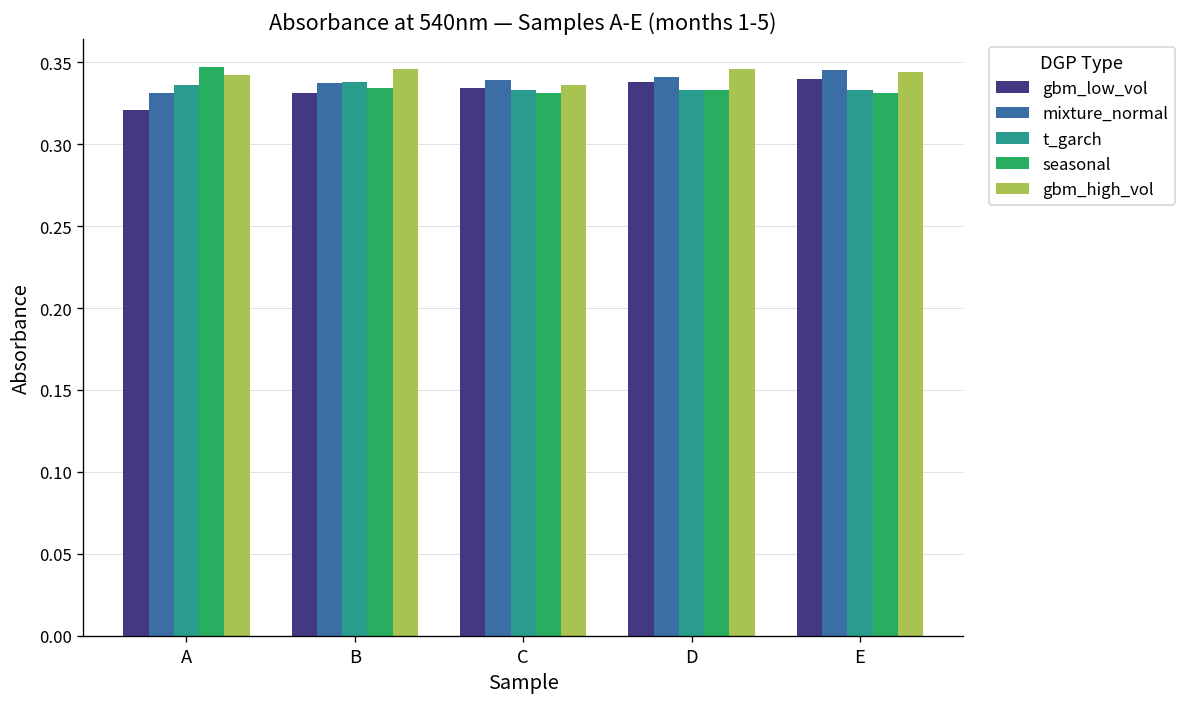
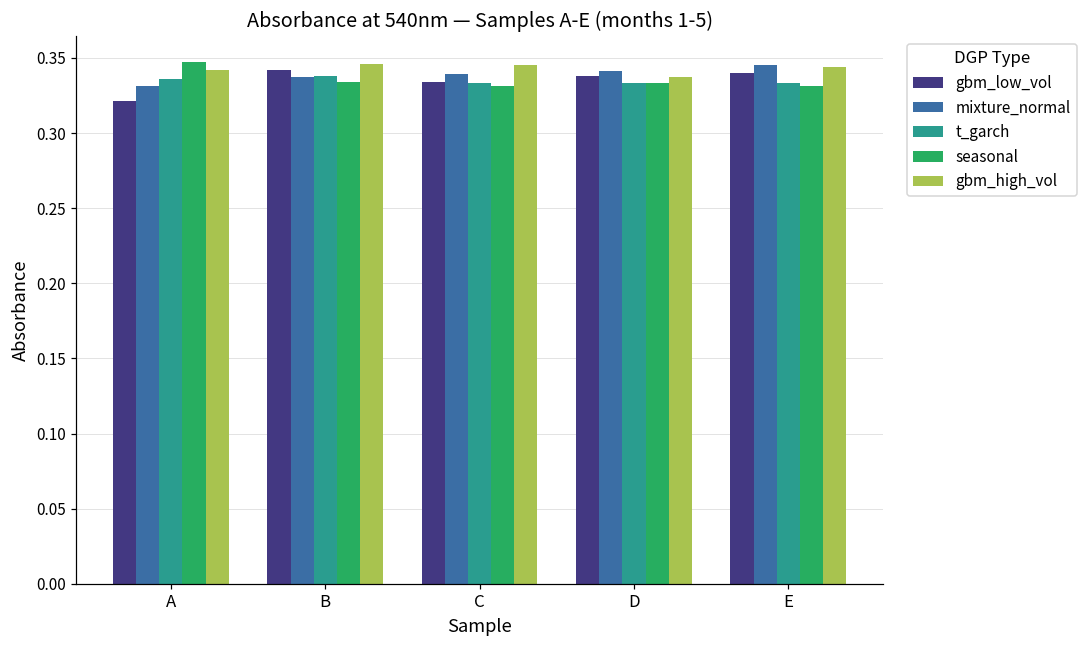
  {
    "gbm_low_vol": {
      "A": 0.321,
-     "B": 0.331,
+     "B": 0.342,
      "C": 0.334,
      "D": 0.338,
      "E": 0.340
    },
    "gbm_high_vol": {
      "A": 0.342,
      "B": 0.346,
-     "C": 0.336,
-     "D": 0.346,
+     "C": 0.345,
+     "D": 0.337,
      "E": 0.344
    }
  }
